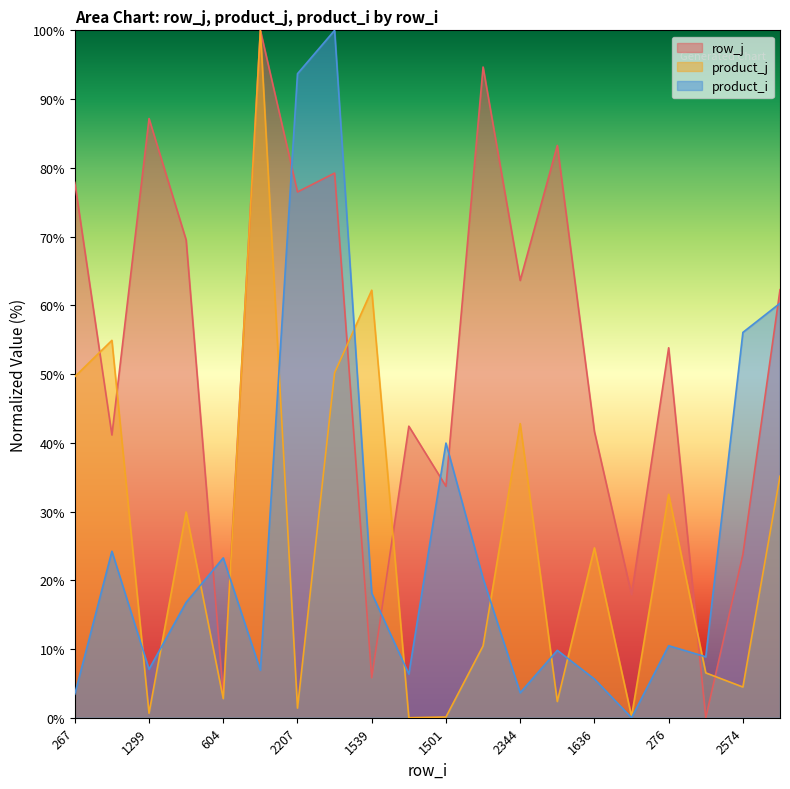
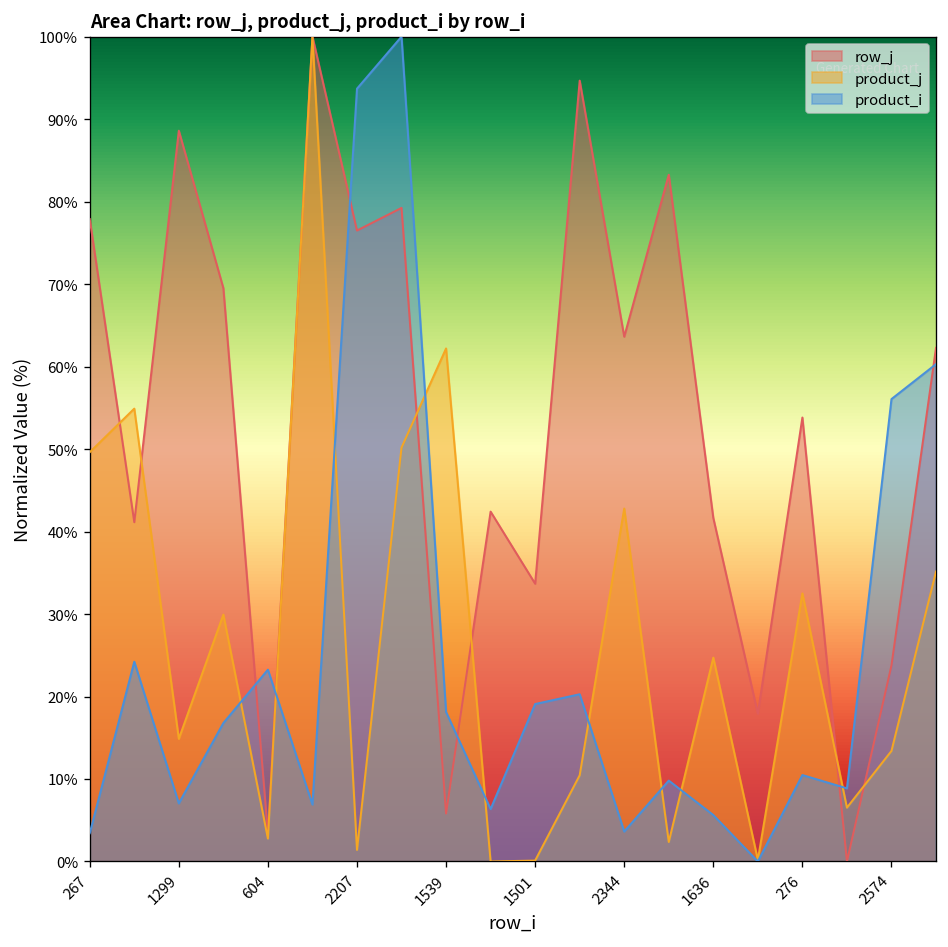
  {
    "row_j": {
      "267": "78%",
-     "1299": "87%",
+     "1299": "89%",
      "604": "3%",
      "2207": "76%",
      "1539": "6%",
      "1501": "34%",
      "2344": "64%",
      "1636": "42%",
      "276": "54%",
      "2574": "24%"
    },
    "product_j": {
      "267": "50%",
-     "1299": "1%",
+     "1299": "15%",
      "604": "3%",
      "2207": "1%",
      "1539": "62%",
      "1501": "0%",
      "2344": "43%",
      "1636": "25%",
      "276": "33%",
-     "2574": "4%"
+     "2574": "13%"
    },
    "product_i": {
      "267": "3%",
      "1299": "7%",
      "604": "23%",
      "2207": "94%",
      "1539": "18%",
-     "1501": "40%",
+     "1501": "19%",
      "2344": "4%",
      "1636": "6%",
      "276": "10%",
      "2574": "56%"
    }
  }
